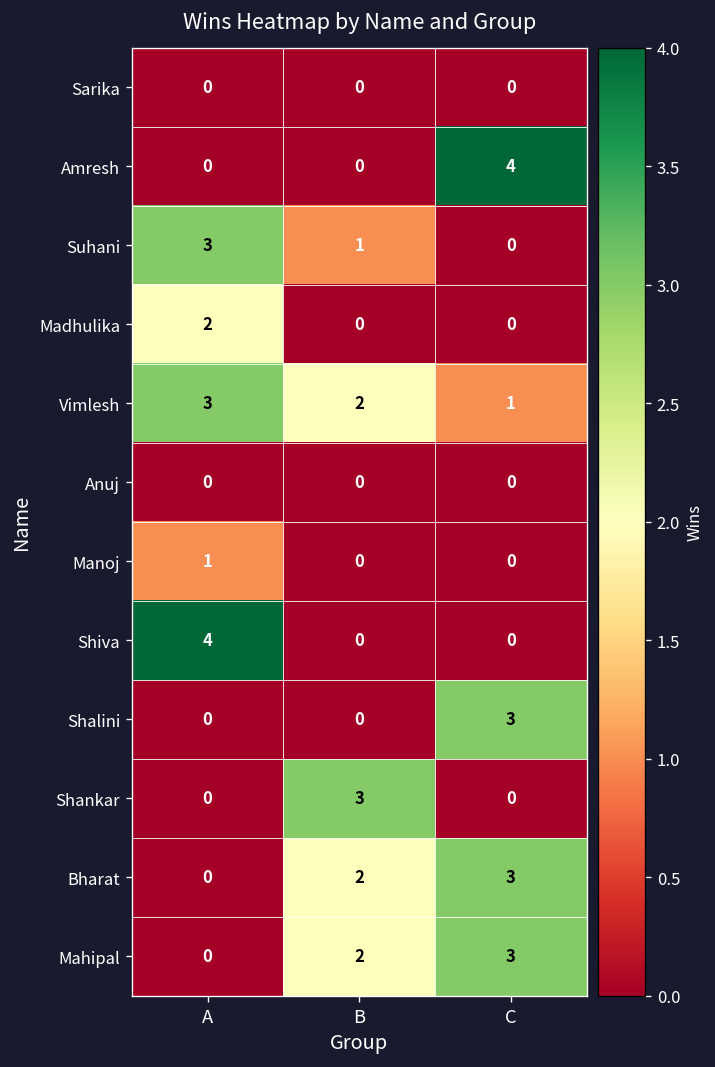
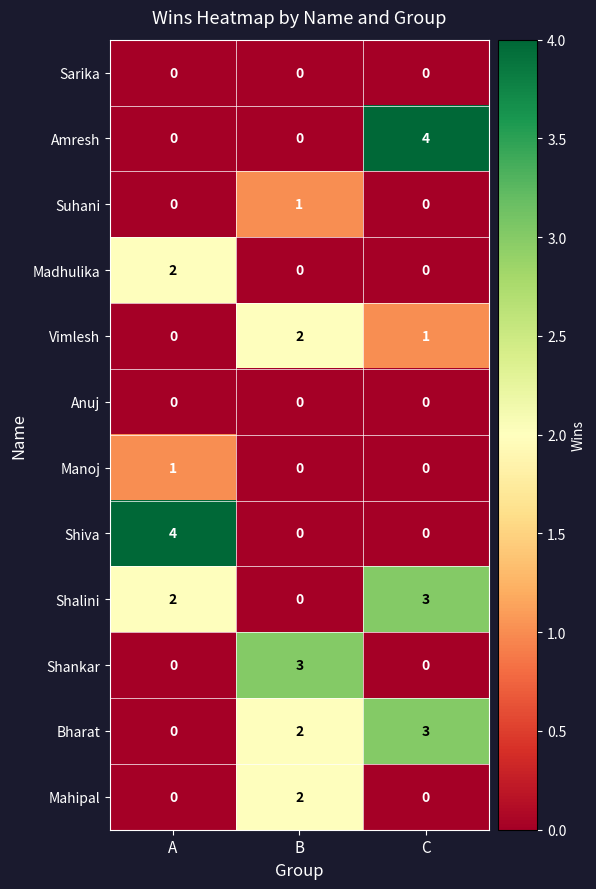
  {
    "Sarika": {
      "A": 0,
      "B": 0,
      "C": 0
    },
    "Amresh": {
      "A": 0,
      "B": 0,
      "C": 4
    },
    "Suhani": {
-     "A": 3,
+     "A": 0,
      "B": 1,
      "C": 0
    },
    "Madhulika": {
      "A": 2,
      "B": 0,
      "C": 0
    },
    "Vimlesh": {
-     "A": 3,
+     "A": 0,
      "B": 2,
      "C": 1
    },
    "Anuj": {
      "A": 0,
      "B": 0,
      "C": 0
    },
    "Manoj": {
      "A": 1,
      "B": 0,
      "C": 0
    },
    "Shiva": {
      "A": 4,
      "B": 0,
      "C": 0
    },
    "Shalini": {
-     "A": 0,
+     "A": 2,
      "B": 0,
      "C": 3
    },
    "Shankar": {
      "A": 0,
      "B": 3,
      "C": 0
    },
    "Bharat": {
      "A": 0,
      "B": 2,
      "C": 3
    },
    "Mahipal": {
      "A": 0,
      "B": 2,
-     "C": 3
+     "C": 0
    }
  }
